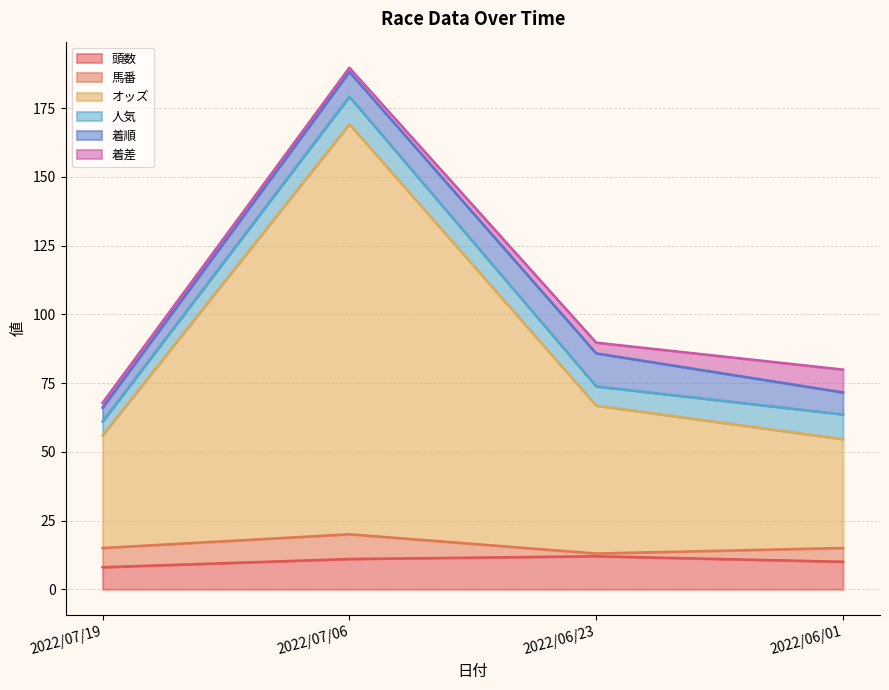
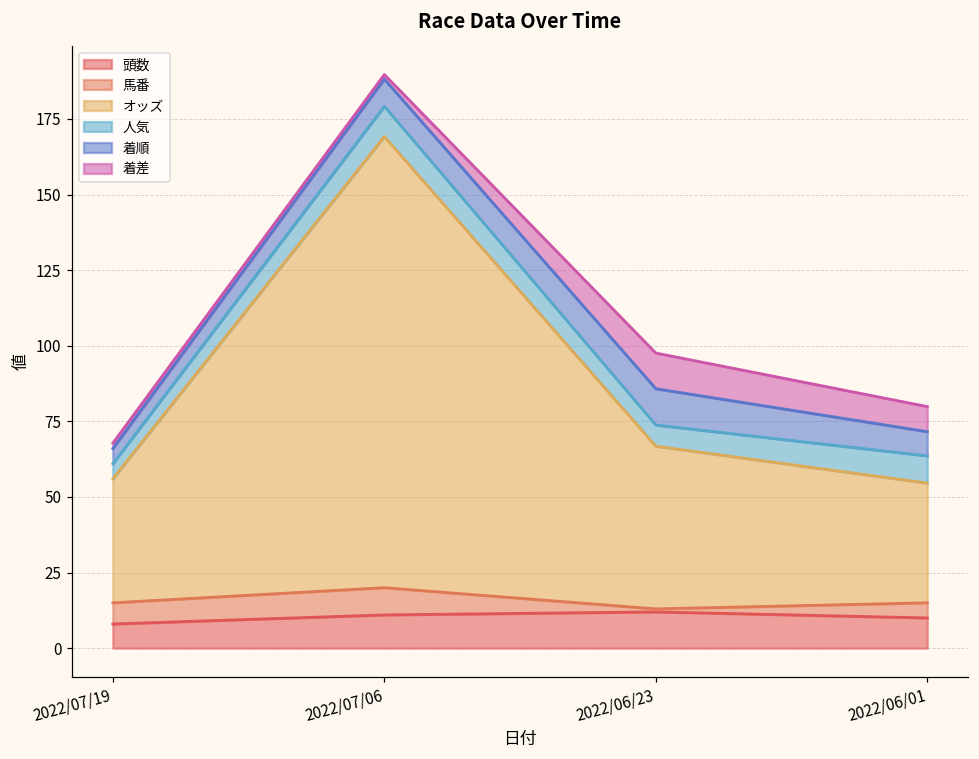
  {
    "着差": {
      "2022/07/19": 2,
      "2022/07/06": 2,
-     "2022/06/23": 4,
+     "2022/06/23": 12,
      "2022/06/01": 8
    }
  }
